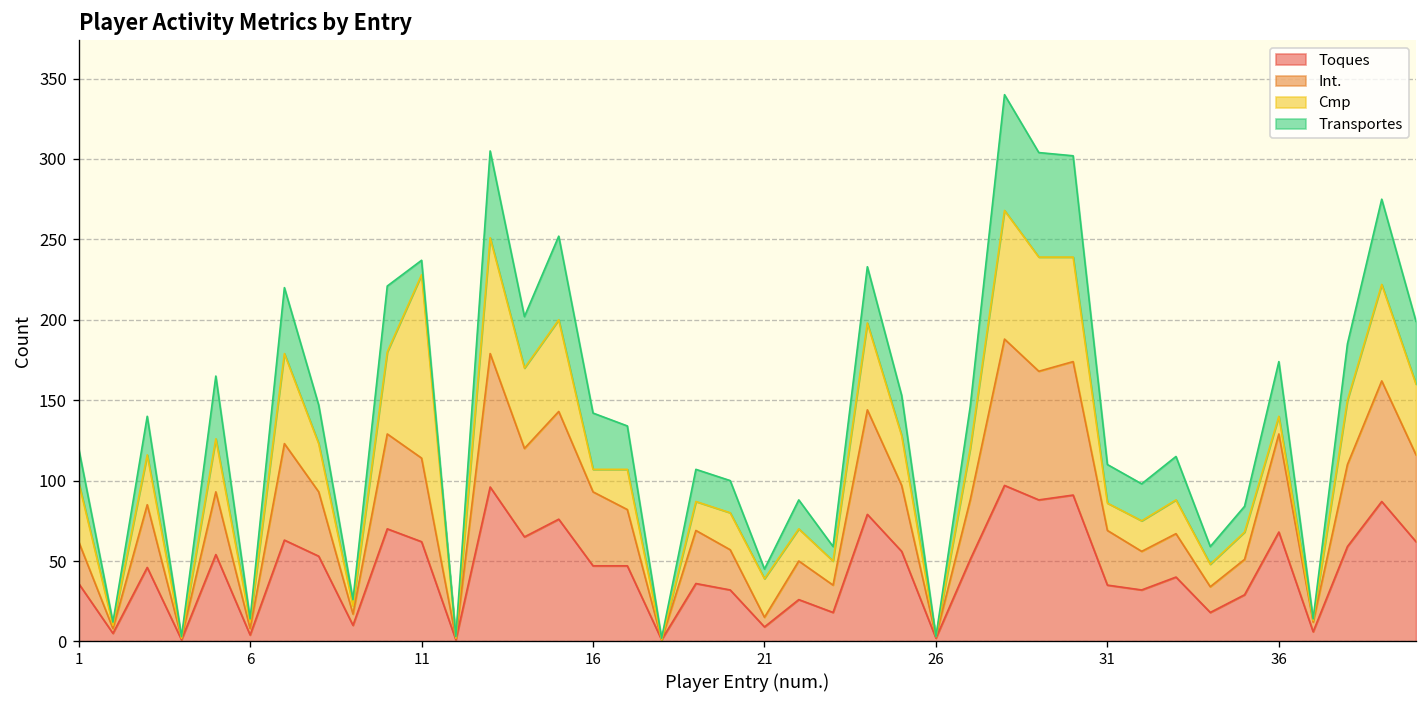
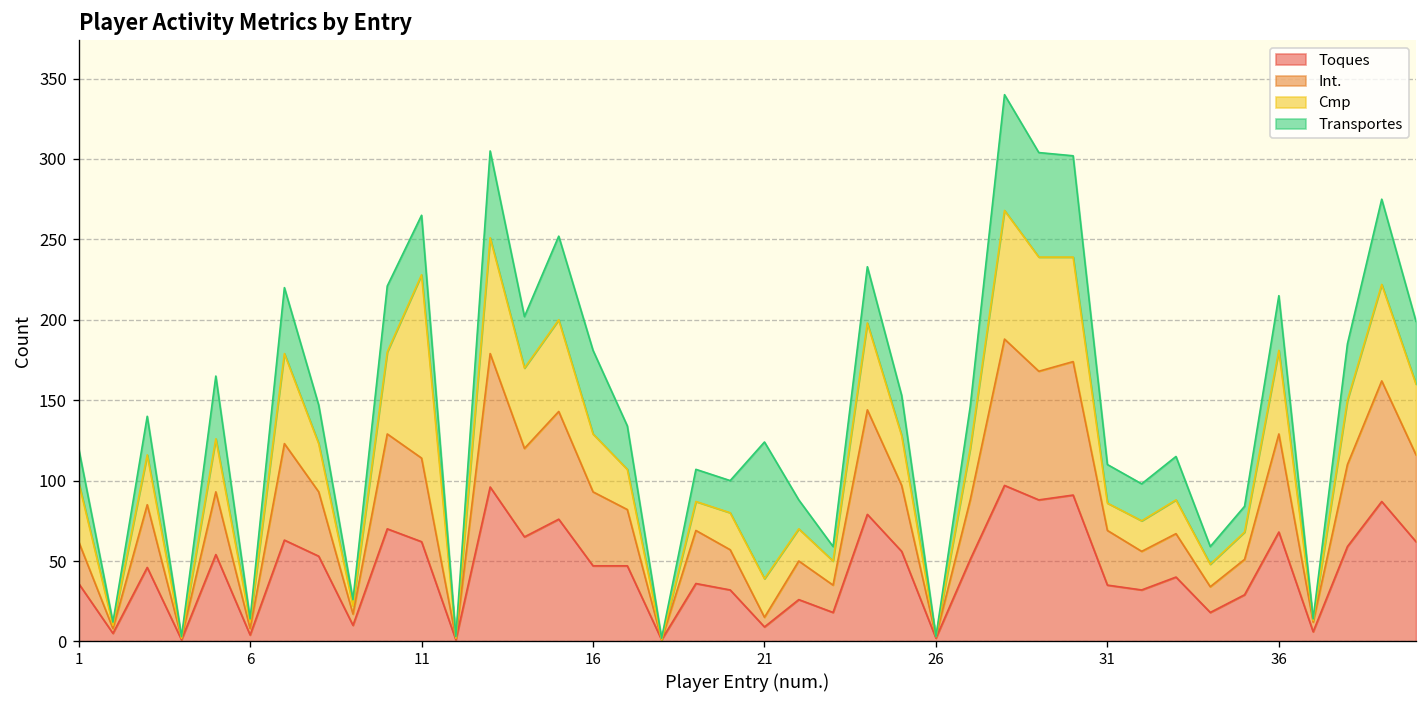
  {
    "Cmp": {
      "1": 37,
      "6": 4,
      "11": 114,
-     "16": 14,
+     "16": 36,
      "21": 24,
      "31": 17,
-     "36": 11
+     "36": 52
    },
    "Transportes": {
      "1": 21,
      "6": 2,
-     "11": 9,
-     "16": 35,
-     "21": 6,
+     "11": 37,
+     "16": 52,
+     "21": 85,
      "31": 24,
      "36": 34
    }
  }
